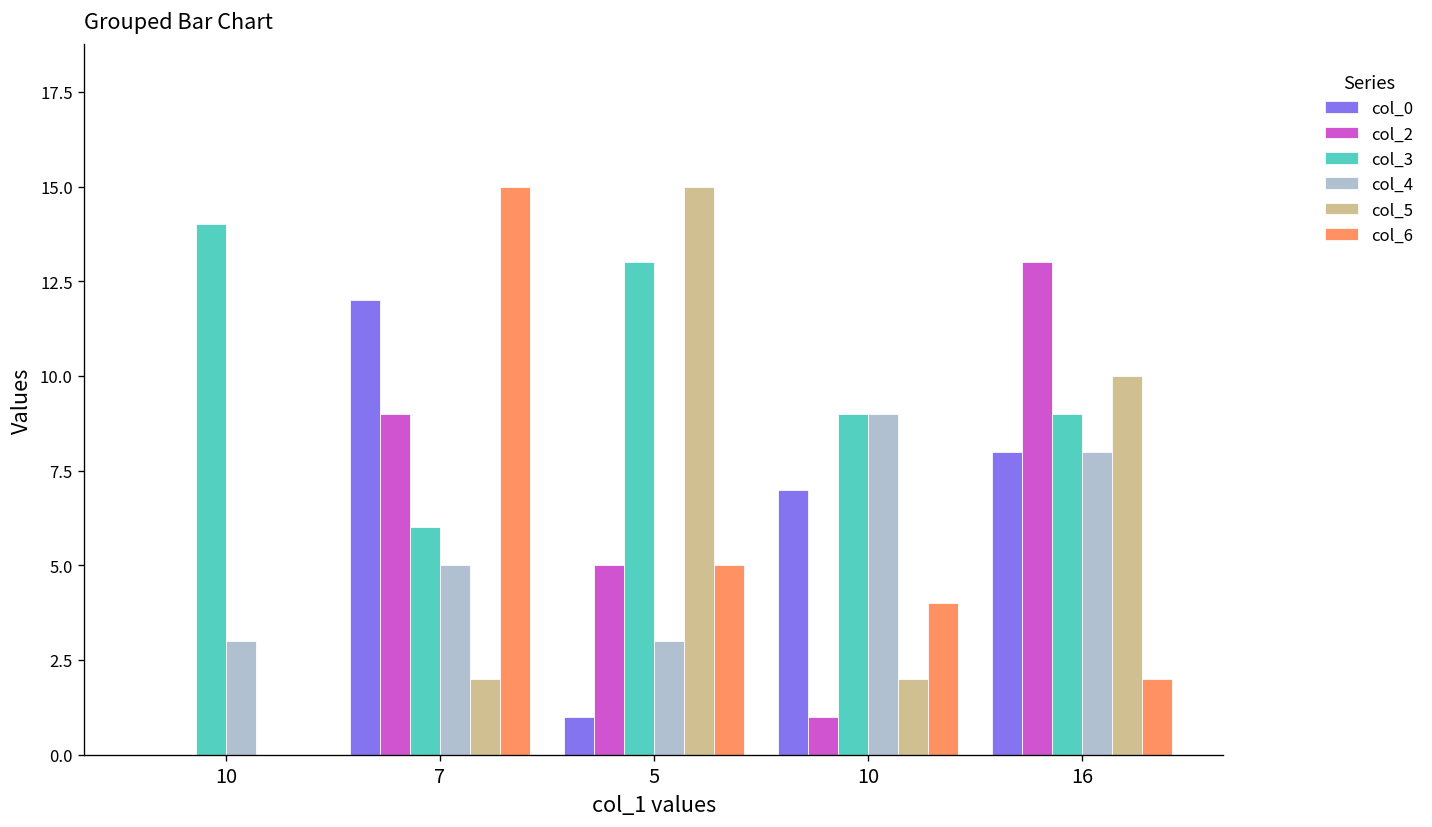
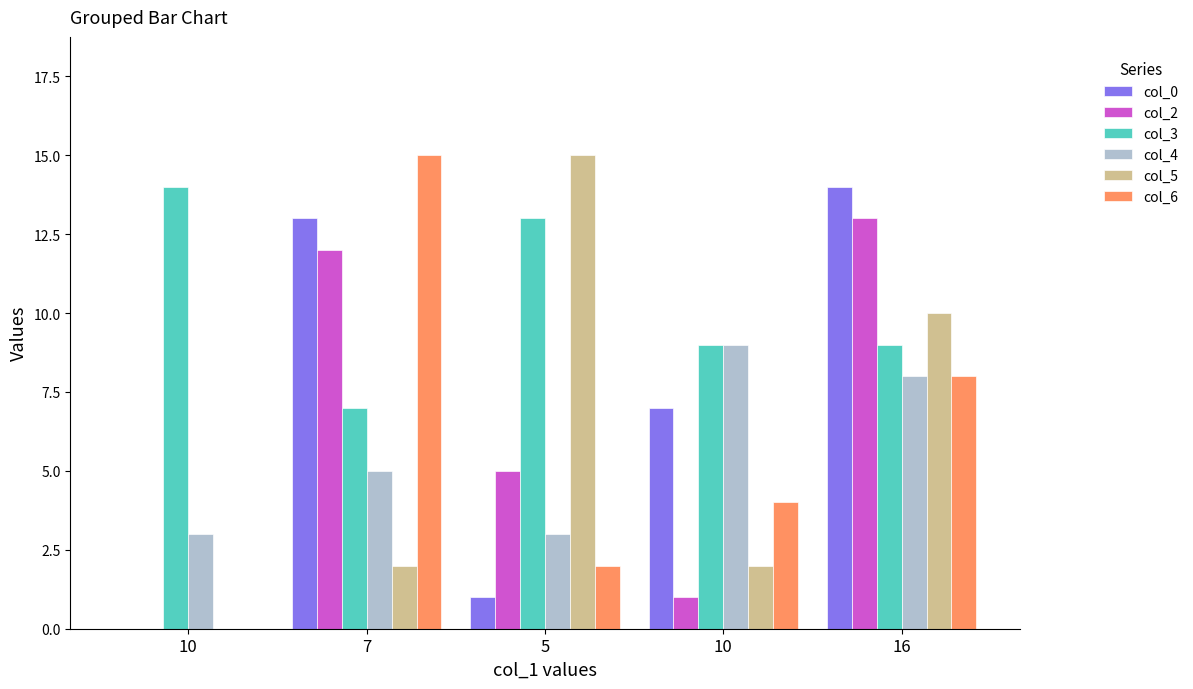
  {
    "col_0": {
-     "7": 12,
+     "7": 13,
      "5": 1,
-     "16": 8
+     "16": 14
    },
    "col_2": {
-     "7": 9,
+     "7": 12,
      "5": 5,
      "16": 13
    },
    "col_3": {
-     "7": 6,
+     "7": 7,
      "5": 13,
      "16": 9
    },
    "col_4": {
      "7": 5,
      "5": 3,
      "16": 8
    },
    "col_5": {
      "7": 2,
      "5": 15,
      "16": 10
    },
    "col_6": {
      "7": 15,
-     "5": 5,
-     "16": 2
+     "5": 2,
+     "16": 8
    }
  }
